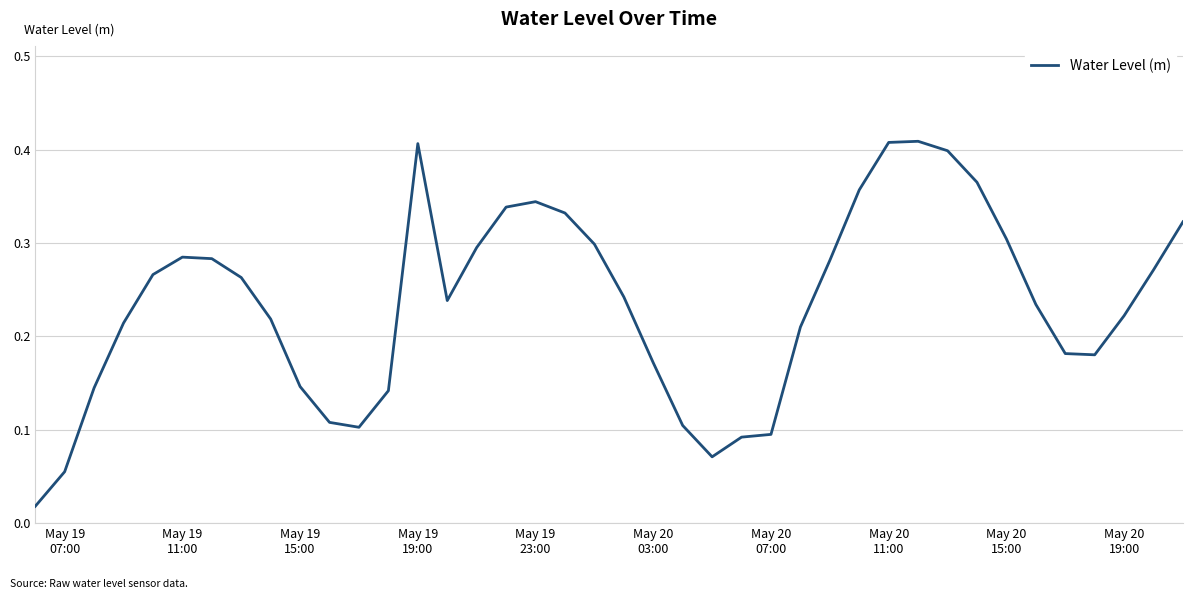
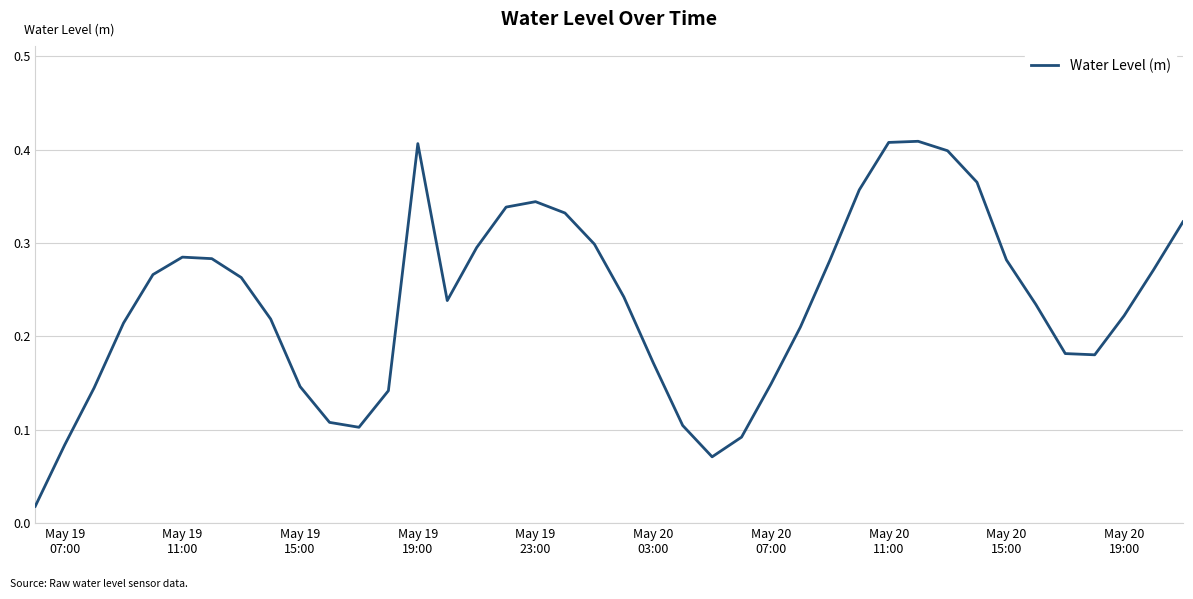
  {
-   "May 19 07:00": 0.06,
+   "May 19 07:00": 0.08,
    "May 19 11:00": 0.28,
    "May 19 15:00": 0.15,
    "May 19 19:00": 0.41,
    "May 19 23:00": 0.34,
    "May 20 03:00": 0.17,
-   "May 20 07:00": 0.10,
+   "May 20 07:00": 0.15,
    "May 20 11:00": 0.41,
-   "May 20 15:00": 0.30,
+   "May 20 15:00": 0.28,
    "May 20 19:00": 0.22
  }
